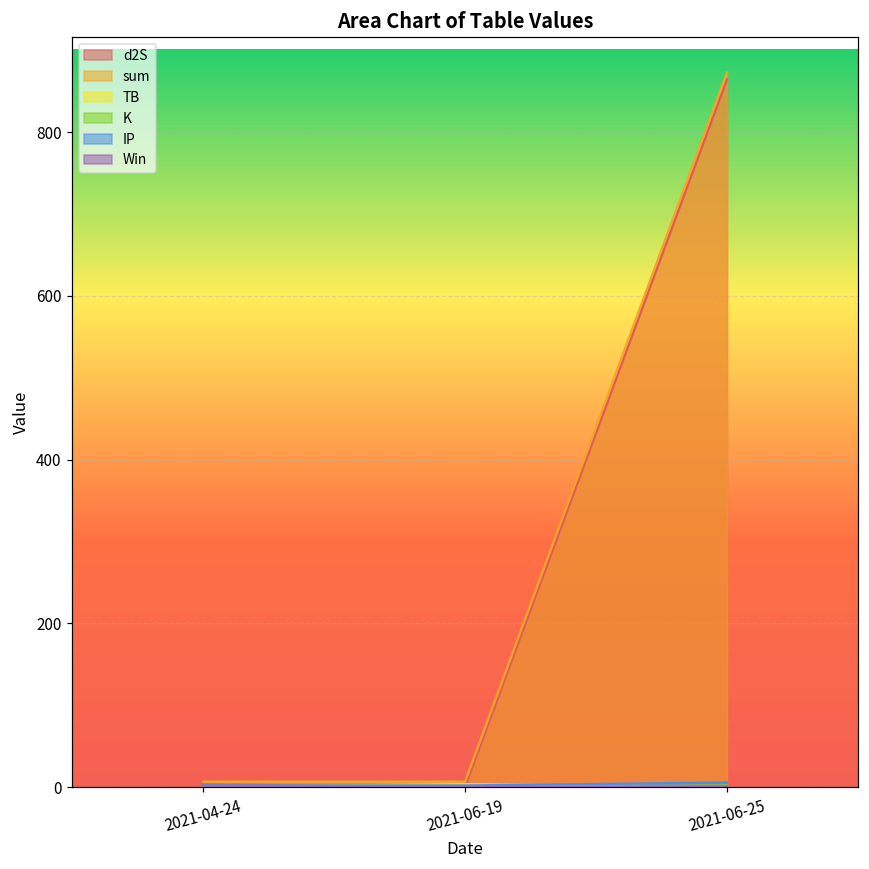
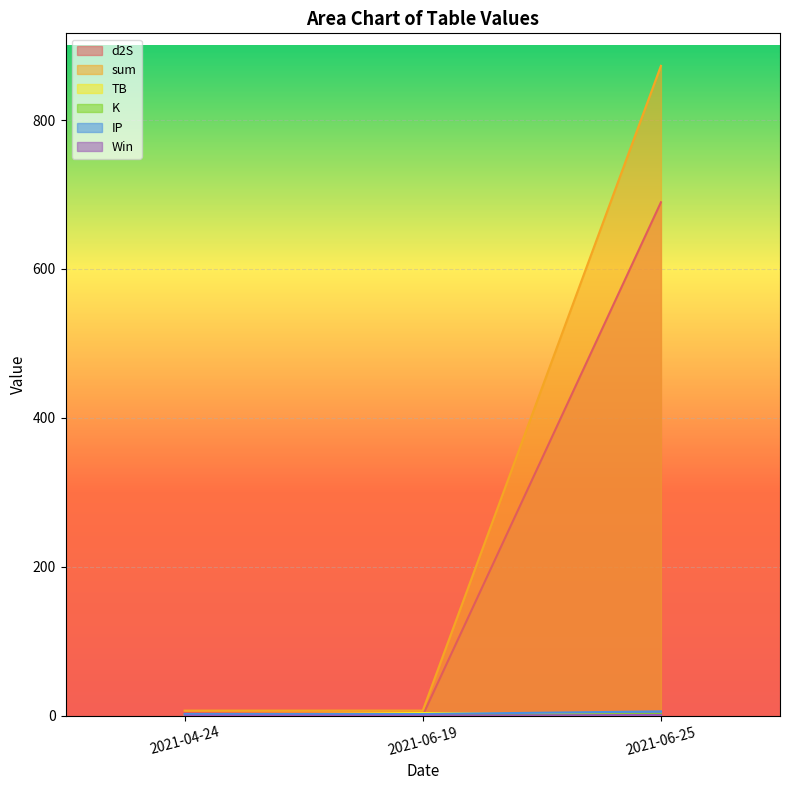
  {
    "d2S": {
-     "2021-06-25": 860
+     "2021-06-25": 690
    },
    "IP": {
      "2021-06-25": 10
    }
  }
